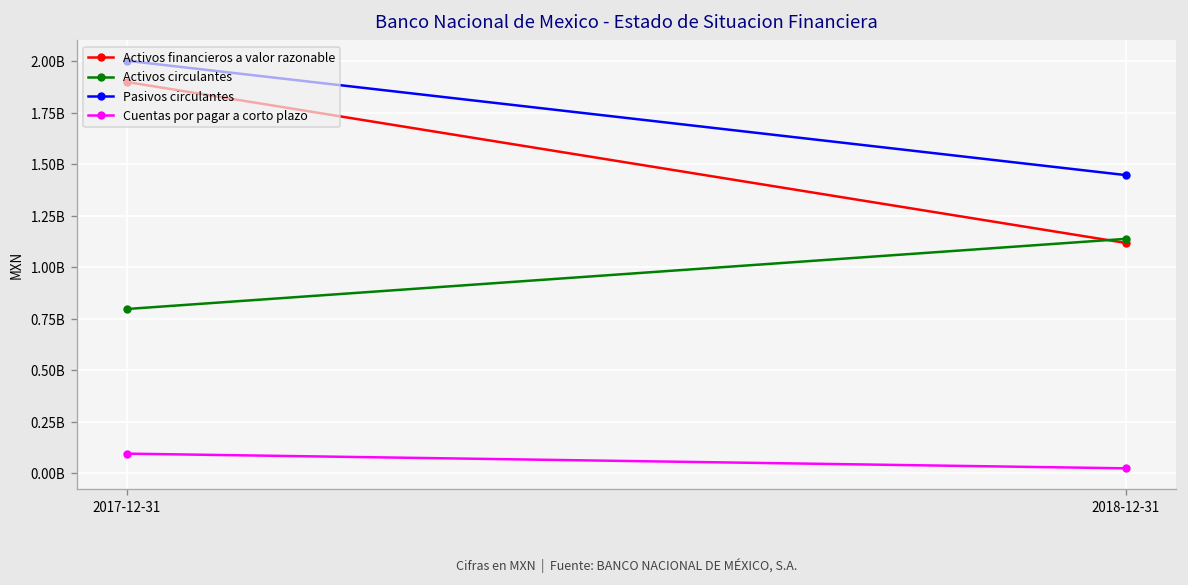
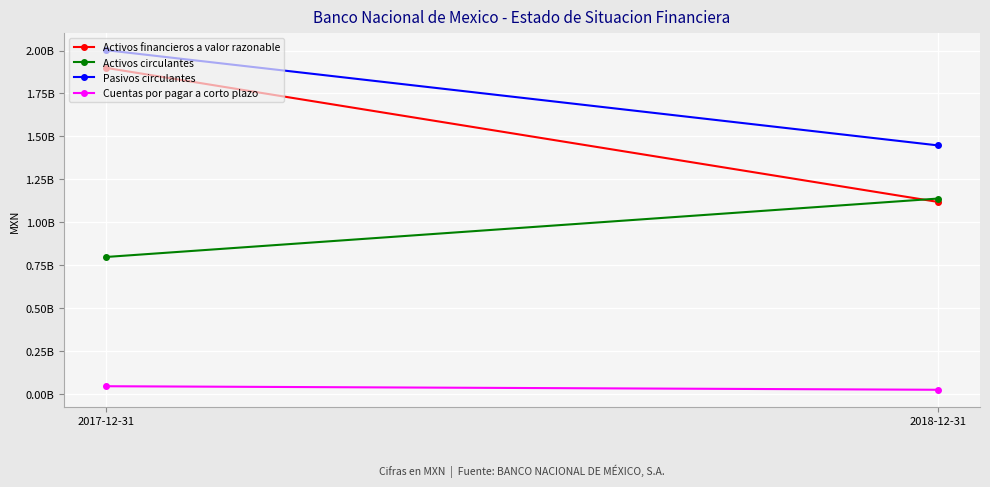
  {
    "Activos financieros a valor razonable": {
      "2018-12-31": 1120000000
    },
    "Activos circulantes": {
      "2017-12-31": 800000000,
      "2018-12-31": 1140000000
    },
    "Pasivos circulantes": {
      "2018-12-31": 1450000000
    },
    "Cuentas por pagar a corto plazo": {
-     "2017-12-31": 100000000,
+     "2017-12-31": 40000000,
      "2018-12-31": 20000000
    }
  }
